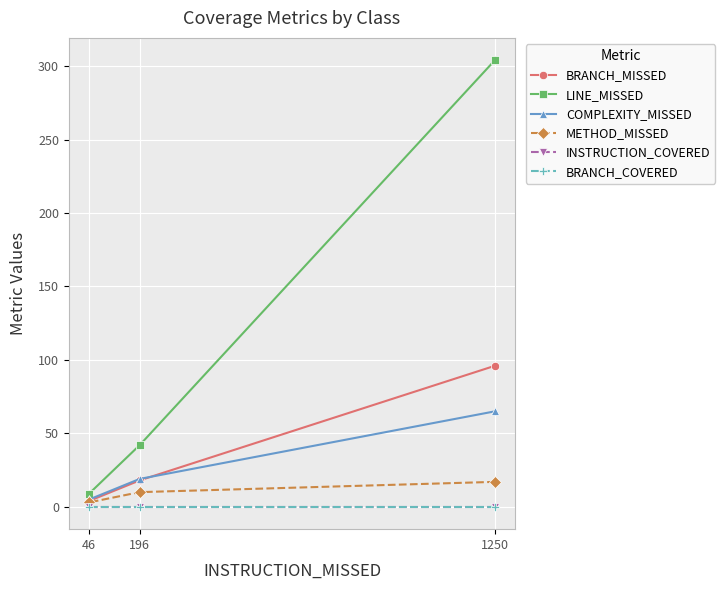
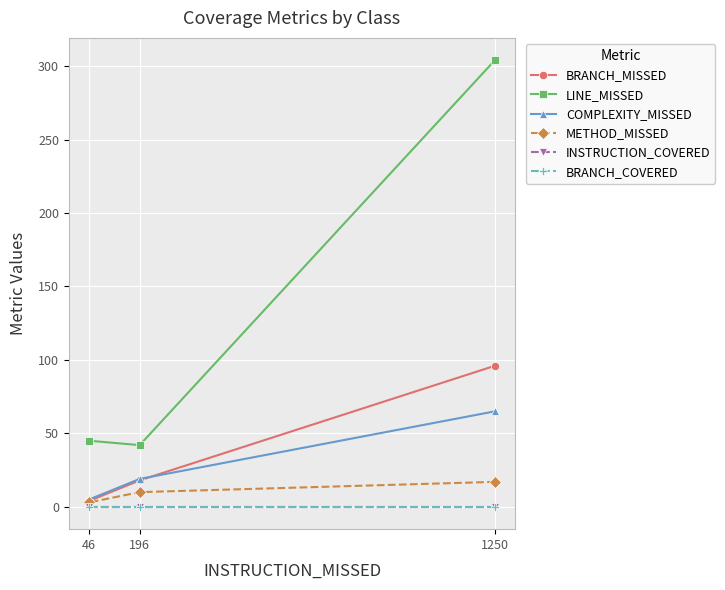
  {
    "LINE_MISSED": {
-     "46": 9,
+     "46": 45,
      "196": 42,
      "1250": 304
    }
  }
